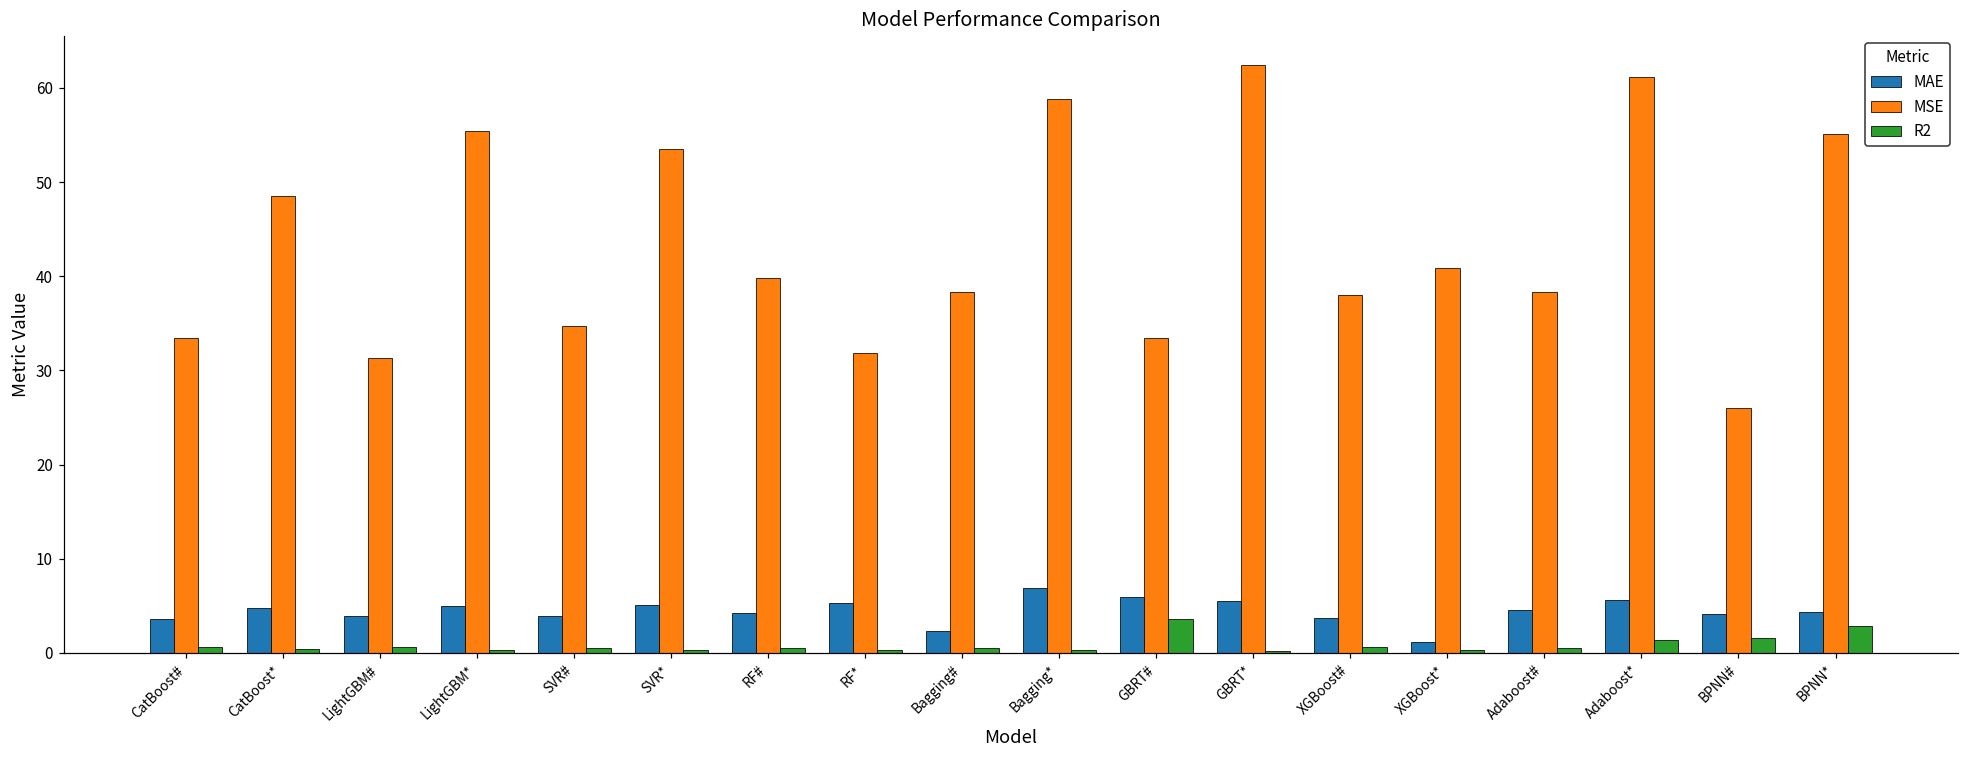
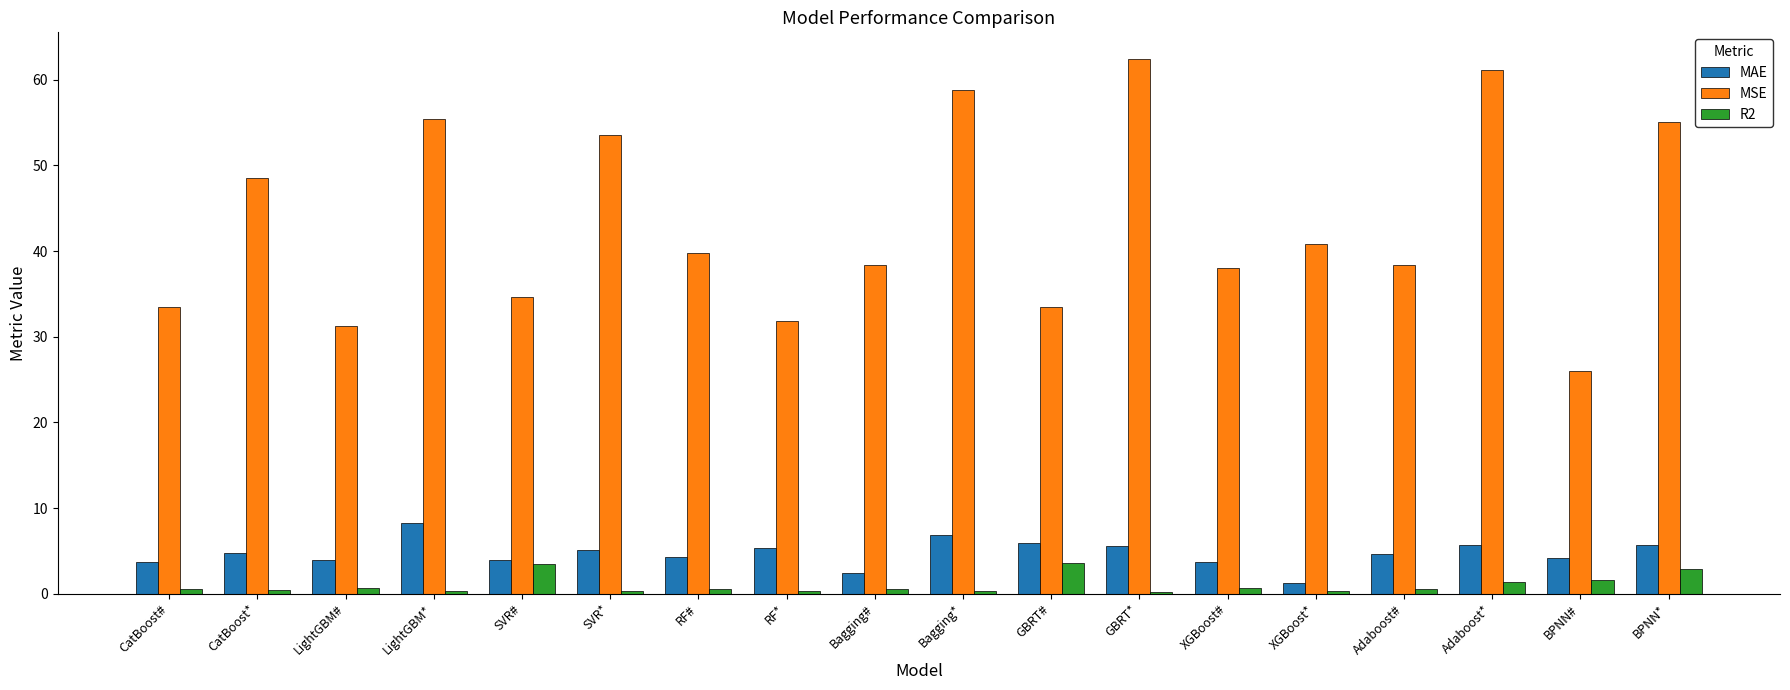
  {
    "MAE": {
      "CatBoost#": 4,
      "CatBoost*": 5,
      "LightGBM#": 4,
-     "LightGBM*": 5,
+     "LightGBM*": 8,
      "SVR#": 4,
      "SVR*": 5,
      "RF#": 4,
      "RF*": 5,
      "Bagging#": 2,
      "Bagging*": 7,
      "GBRT#": 6,
      "GBRT*": 6,
      "XGBoost#": 4,
      "XGBoost*": 1,
      "Adaboost#": 5,
      "Adaboost*": 6,
      "BPNN#": 4,
-     "BPNN*": 4
+     "BPNN*": 6
    },
    "MSE": {
      "CatBoost#": 33,
      "CatBoost*": 48,
      "LightGBM#": 31,
      "LightGBM*": 55,
      "SVR#": 35,
      "SVR*": 54,
      "RF#": 40,
      "RF*": 32,
      "Bagging#": 38,
      "Bagging*": 59,
      "GBRT#": 33,
      "GBRT*": 62,
      "XGBoost#": 38,
      "XGBoost*": 41,
      "Adaboost#": 38,
      "Adaboost*": 61,
      "BPNN#": 26,
      "BPNN*": 55
    },
    "R2": {
      "CatBoost#": 1,
      "CatBoost*": 0,
      "LightGBM#": 1,
      "LightGBM*": 0,
-     "SVR#": 1,
+     "SVR#": 4,
      "SVR*": 0,
      "RF#": 1,
      "RF*": 0,
      "Bagging#": 1,
      "GBRT#": 4,
      "XGBoost#": 1,
      "Adaboost#": 1,
      "Adaboost*": 1,
      "BPNN#": 2,
      "BPNN*": 3
    }
  }
